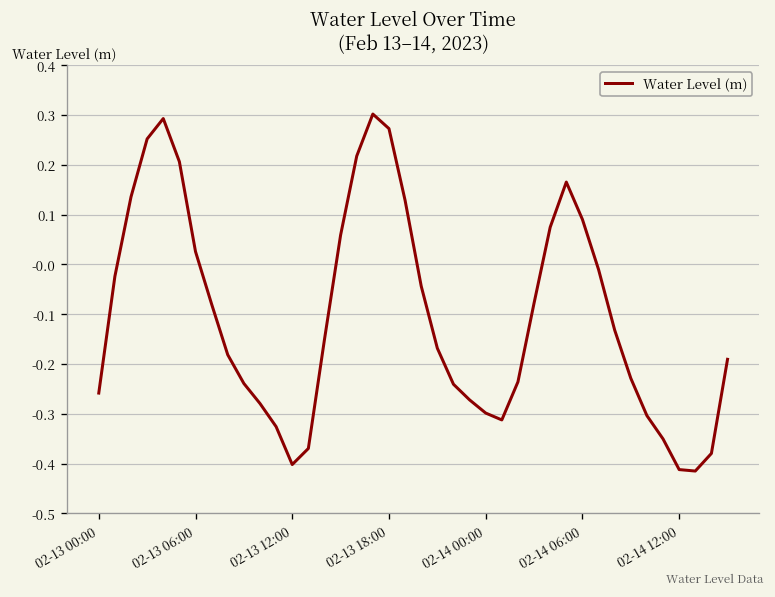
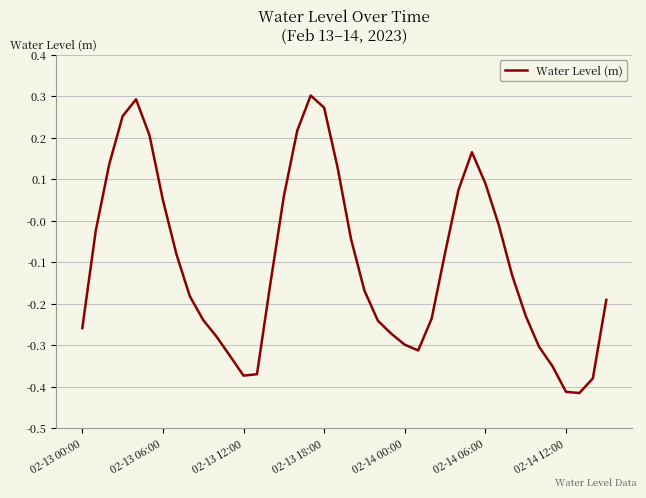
  {
    "02-13 00:00": -0.26,
-   "02-13 06:00": 0.03,
-   "02-13 12:00": -0.40,
+   "02-13 06:00": 0.05,
+   "02-13 12:00": -0.37,
    "02-13 18:00": 0.27,
    "02-14 00:00": -0.30,
    "02-14 06:00": 0.09,
    "02-14 12:00": -0.41
  }
